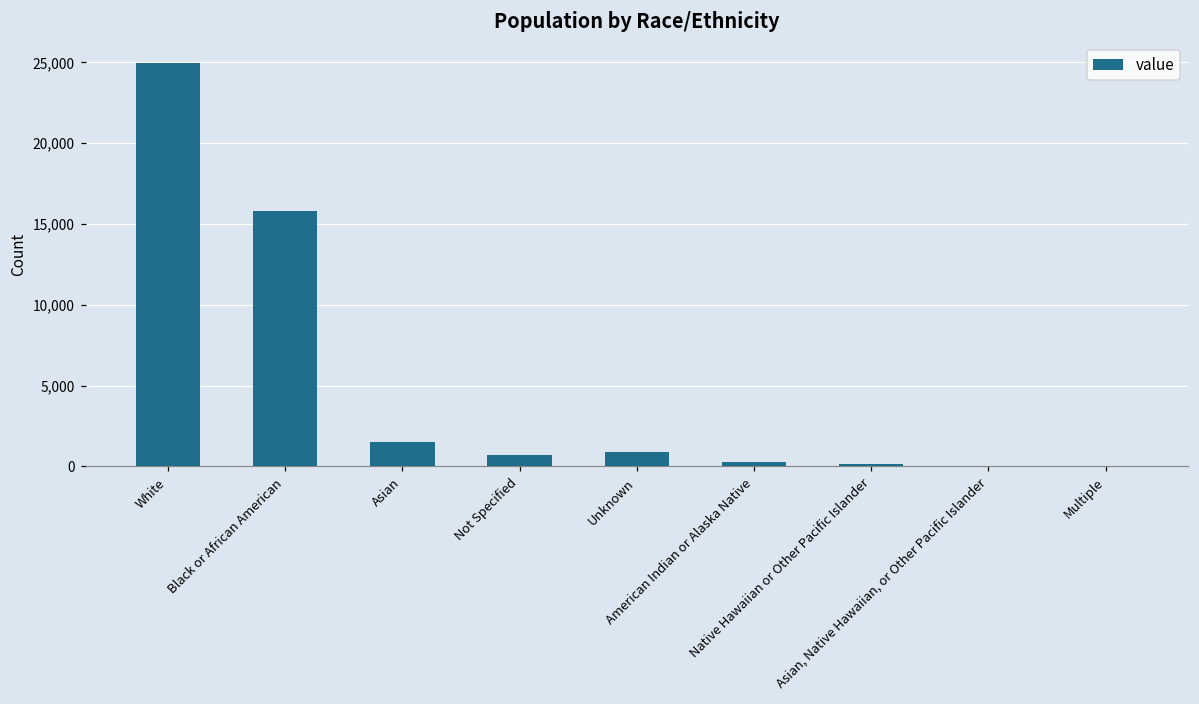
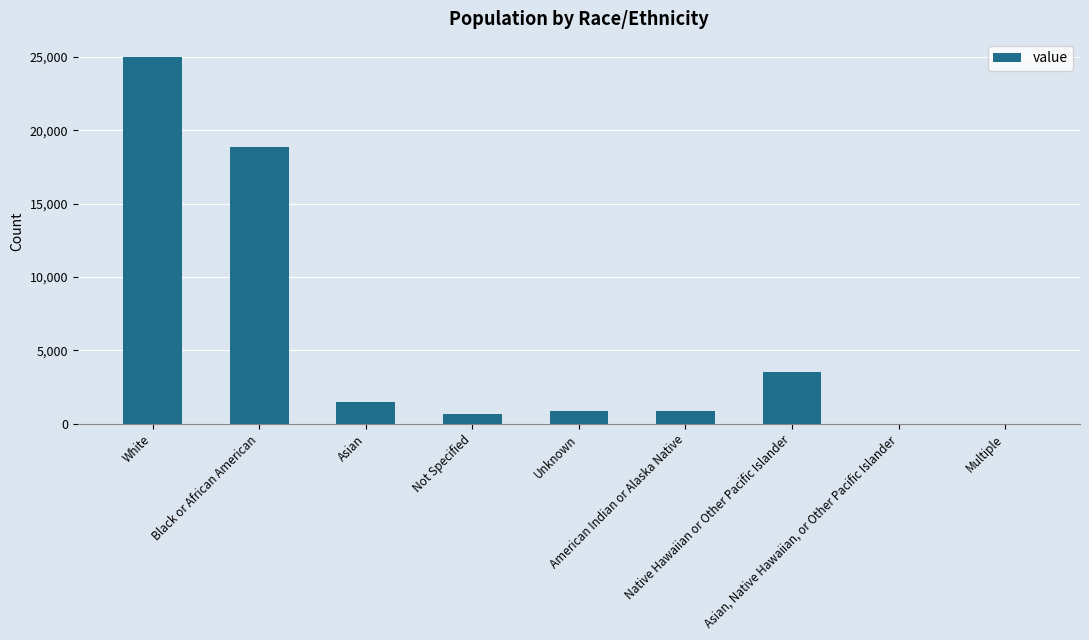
  {
    "White": "25,000",
-   "Black or African American": "15,800",
+   "Black or African American": "18,900",
    "Asian": "1,500",
    "Not Specified": "700",
    "Unknown": "900",
-   "American Indian or Alaska Native": "300",
-   "Native Hawaiian or Other Pacific Islander": "100",
+   "American Indian or Alaska Native": "900",
+   "Native Hawaiian or Other Pacific Islander": "3,500",
    "Asian, Native Hawaiian, or Other Pacific Islander": "0",
    "Multiple": "0"
  }
